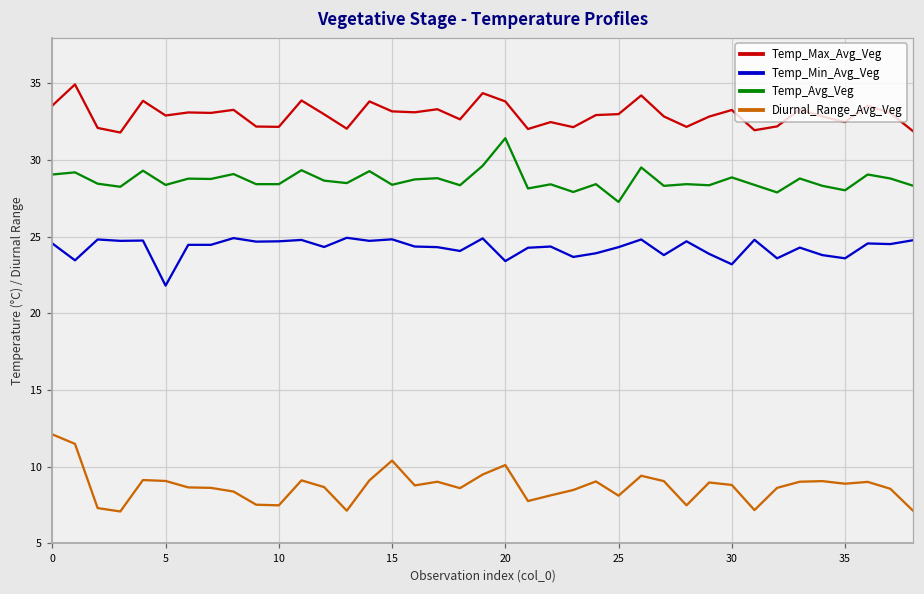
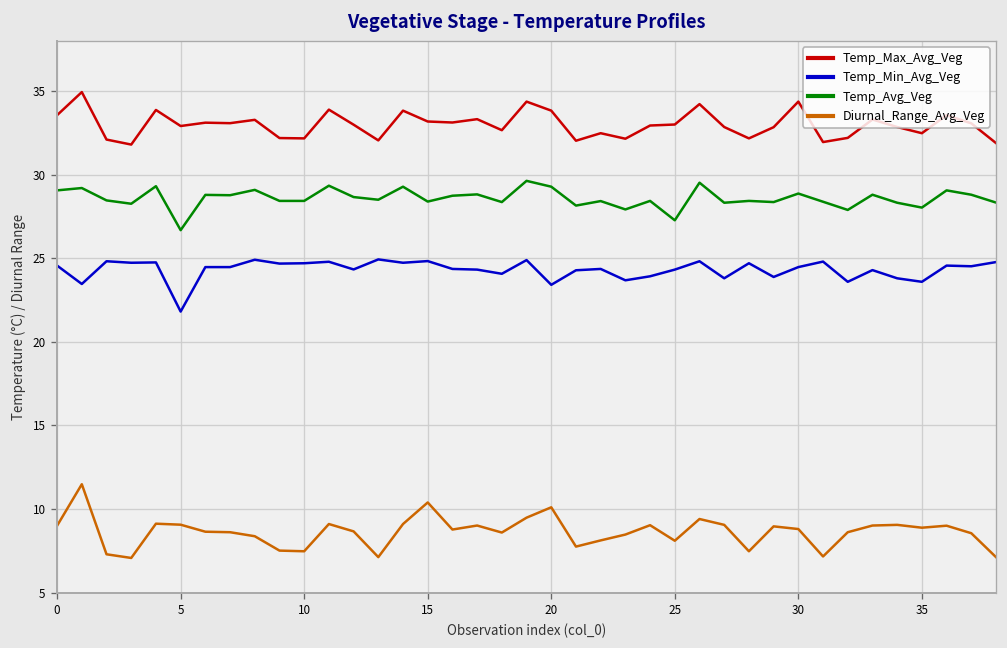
  {
    "Temp_Max_Avg_Veg": {
      "0": 33.6,
      "5": 32.9,
      "10": 32.2,
      "15": 33.2,
      "20": 33.8,
      "25": 33.0,
-     "30": 33.3,
+     "30": 34.4,
      "35": 32.5
    },
    "Temp_Min_Avg_Veg": {
      "0": 24.6,
      "5": 21.8,
      "10": 24.7,
      "15": 24.8,
      "20": 23.4,
      "25": 24.3,
-     "30": 23.2,
+     "30": 24.5,
      "35": 23.6
    },
    "Temp_Avg_Veg": {
      "0": 29.1,
-     "5": 28.4,
+     "5": 26.7,
      "10": 28.4,
      "15": 28.4,
-     "20": 31.4,
+     "20": 29.3,
      "25": 27.3,
      "30": 28.9,
      "35": 28.0
    },
    "Diurnal_Range_Avg_Veg": {
-     "0": 12.1,
+     "0": 9.0,
      "5": 9.1,
      "10": 7.5,
      "15": 10.4,
      "20": 10.1,
      "25": 8.1,
      "30": 8.8,
      "35": 8.9
    }
  }
